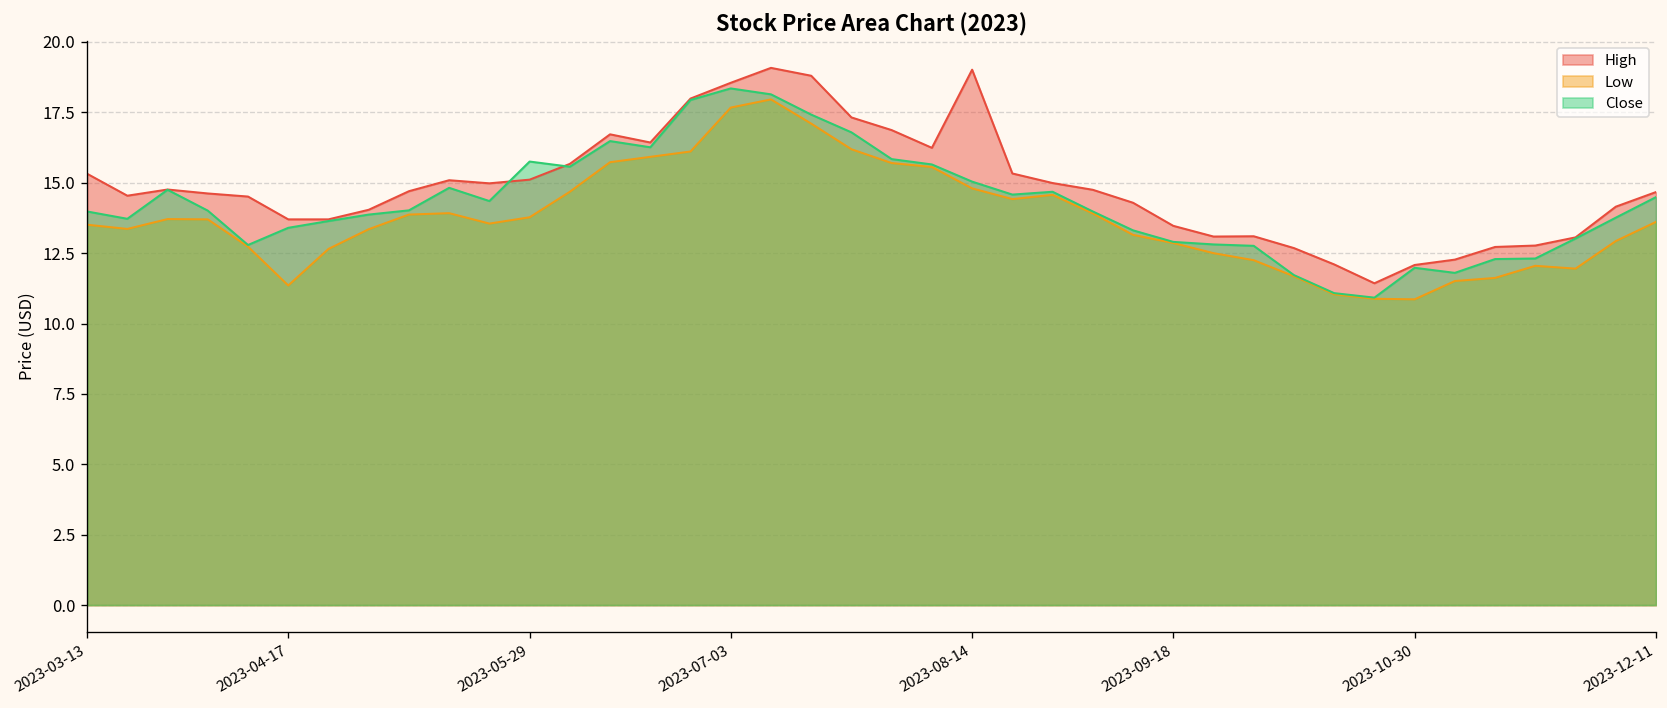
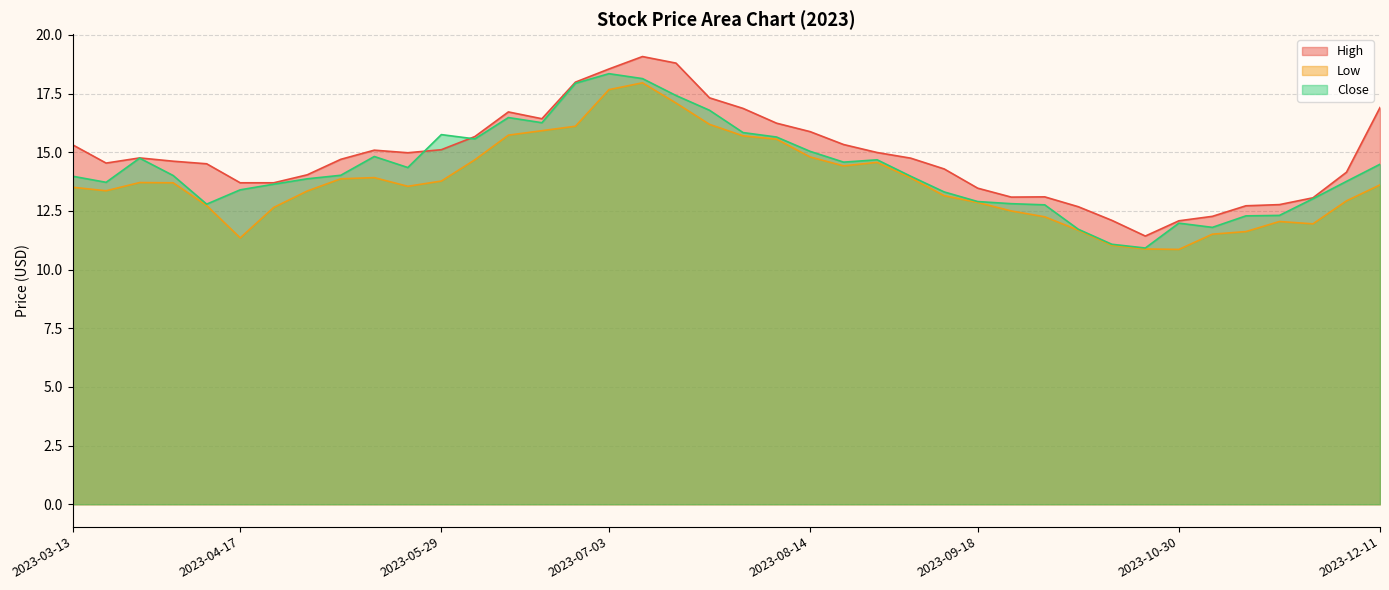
  {
    "High": {
      "2023-03-13": 15.3,
      "2023-04-17": 13.7,
      "2023-05-29": 15.1,
      "2023-07-03": 18.5,
-     "2023-08-14": 19.0,
+     "2023-08-14": 15.9,
      "2023-09-18": 13.5,
-     "2023-12-11": 14.7
+     "2023-12-11": 16.9
    },
    "Low": {
      "2023-03-13": 13.5,
      "2023-04-17": 11.4,
      "2023-05-29": 13.8,
      "2023-07-03": 17.7,
      "2023-08-14": 14.8,
      "2023-10-30": 10.9,
      "2023-12-11": 13.6
    },
    "Close": {
      "2023-03-13": 14.0,
      "2023-04-17": 13.4,
      "2023-05-29": 15.8,
      "2023-07-03": 18.4,
      "2023-08-14": 15.0,
      "2023-12-11": 14.5
    }
  }
